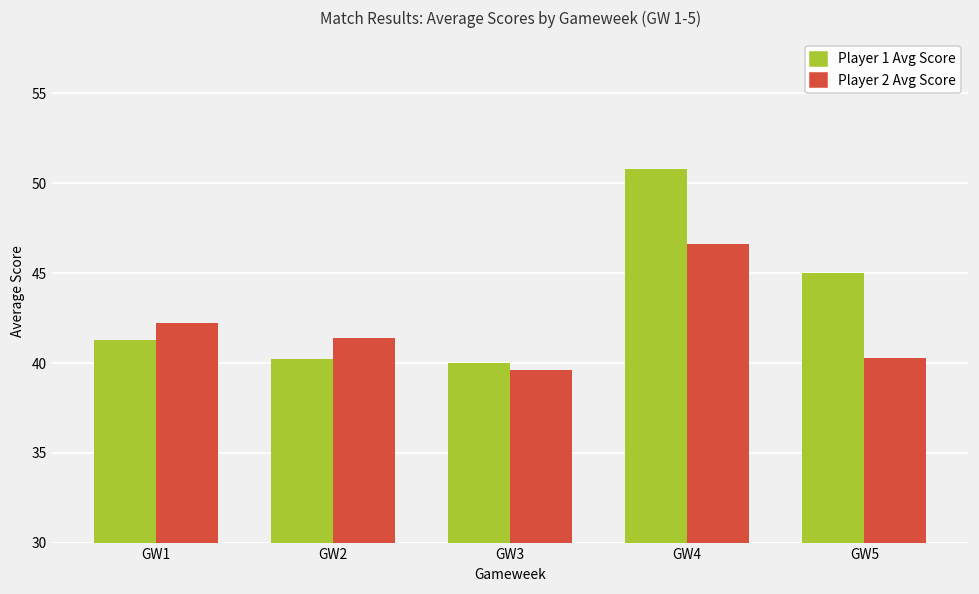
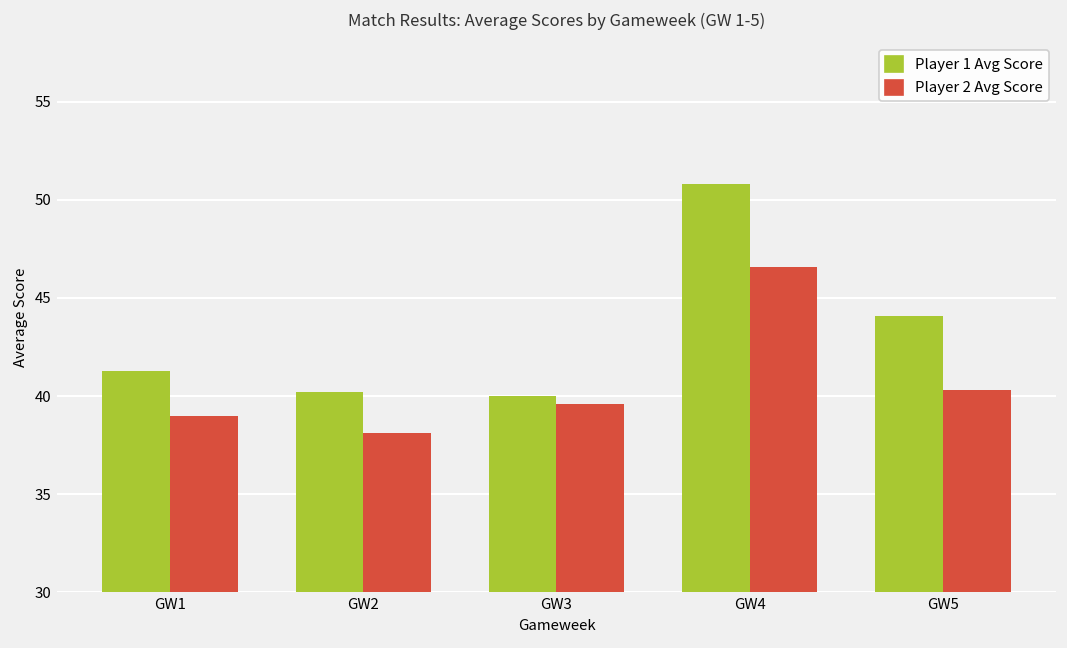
  {
    "Player 1 Avg Score": {
      "GW1": 41.3,
      "GW2": 40.2,
      "GW3": 40.0,
      "GW4": 50.8,
-     "GW5": 45.0
+     "GW5": 44.1
    },
    "Player 2 Avg Score": {
-     "GW1": 42.2,
-     "GW2": 41.4,
+     "GW1": 39.0,
+     "GW2": 38.1,
      "GW3": 39.6,
      "GW4": 46.6,
      "GW5": 40.3
    }
  }
